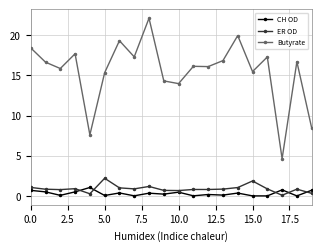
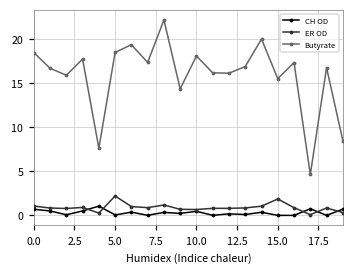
  {
    "CH OD": {
      "0.0": 1,
      "5.0": 0,
      "15.0": 0
    },
    "ER OD": {
      "0.0": 1,
      "5.0": 2,
      "15.0": 2
    },
    "Butyrate": {
      "0.0": 18,
-     "5.0": 15,
-     "10.0": 14,
+     "5.0": 18,
+     "10.0": 18,
      "15.0": 15
    }
  }
